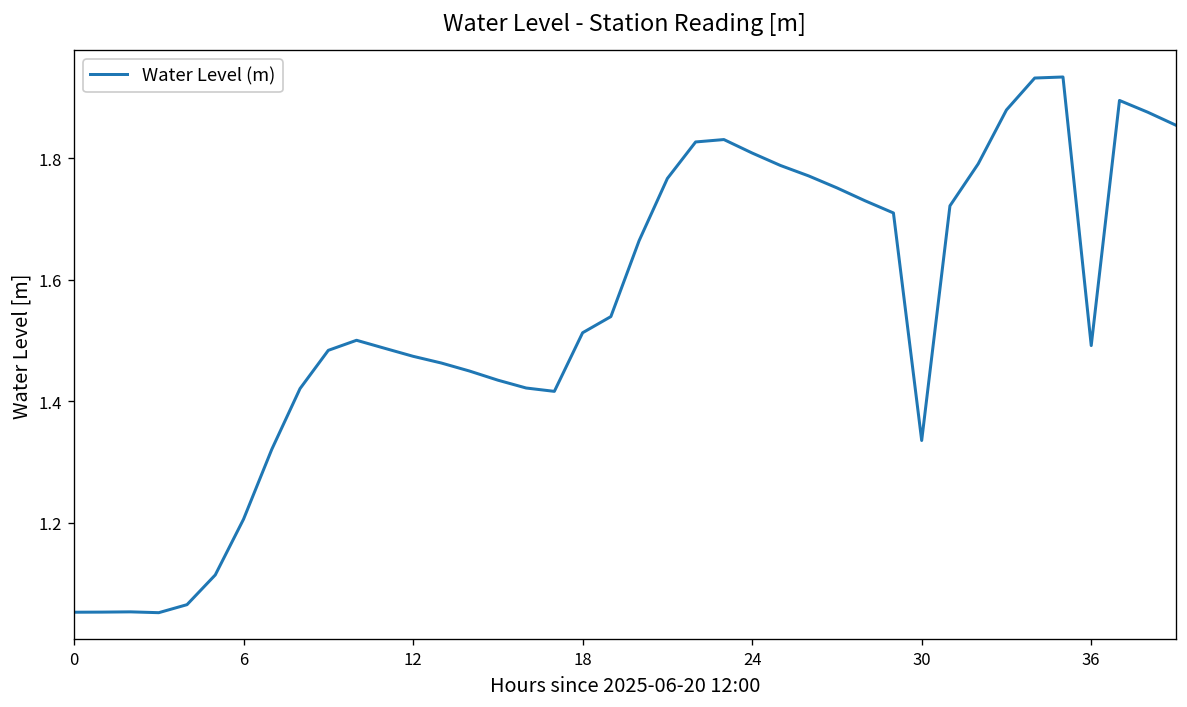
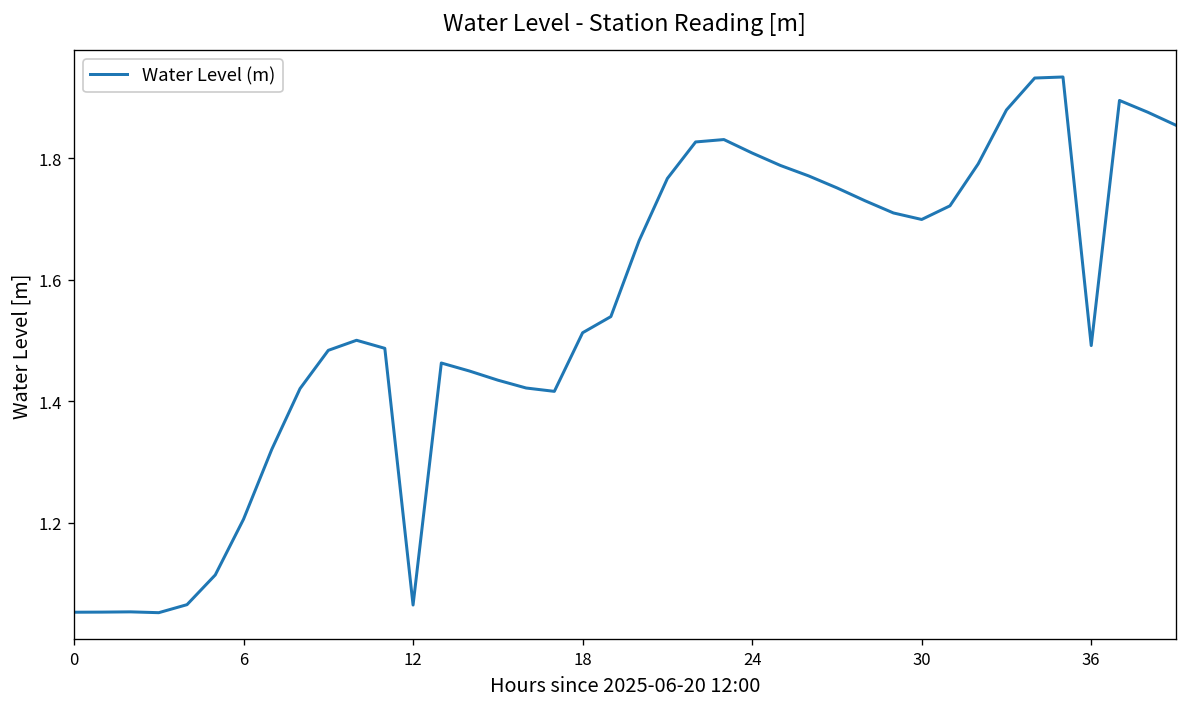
  {
    "0": 1.05,
    "6": 1.21,
-   "12": 1.47,
+   "12": 1.06,
    "18": 1.51,
    "24": 1.81,
-   "30": 1.34,
+   "30": 1.70,
    "36": 1.49
  }
